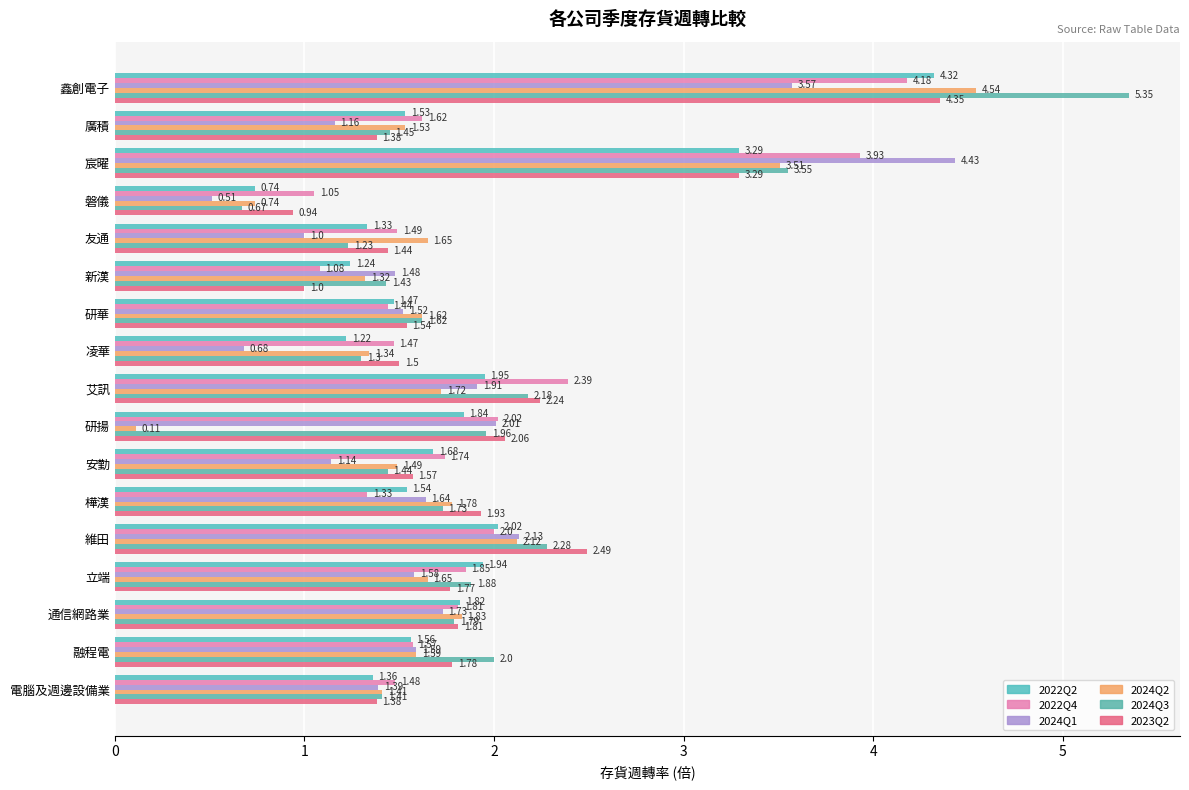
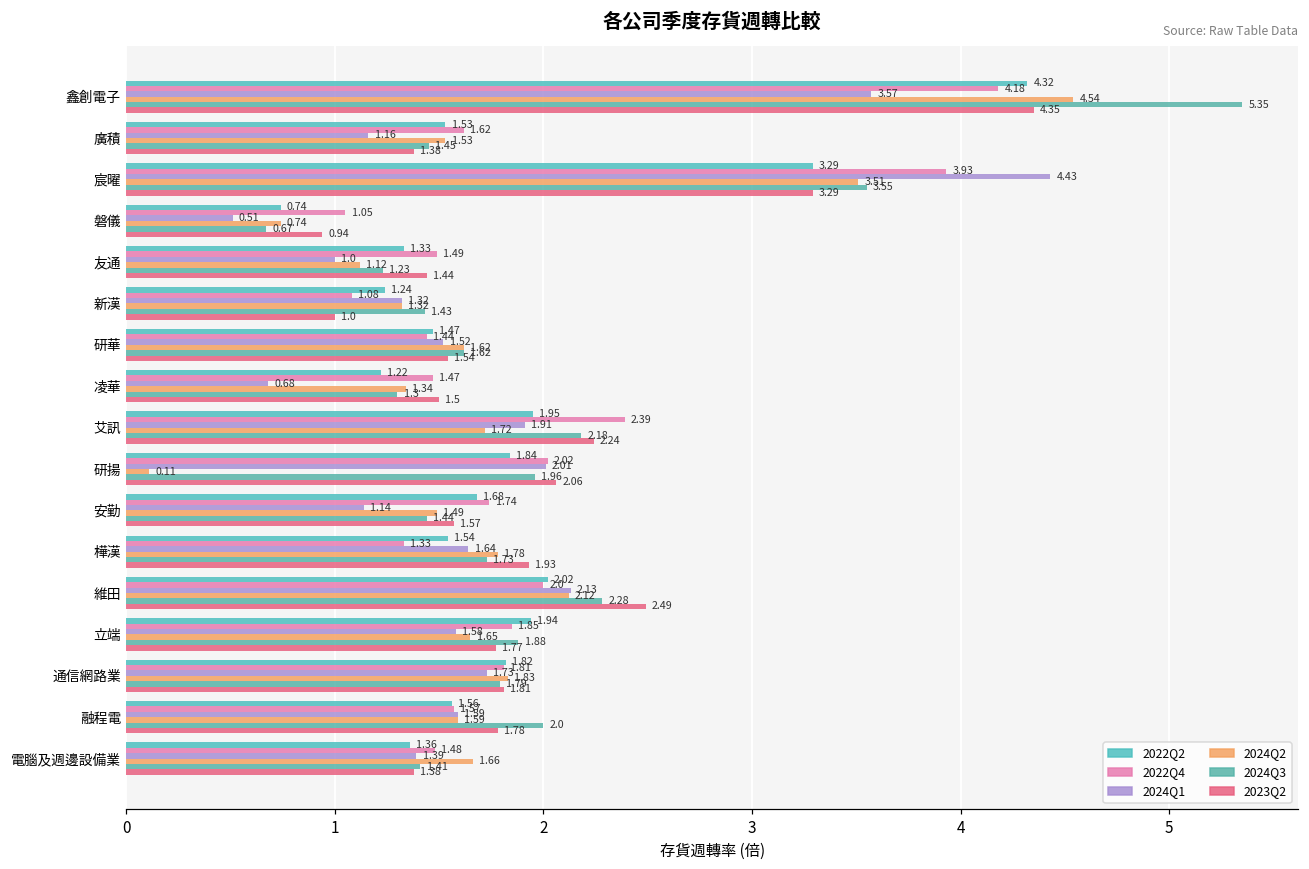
  {
    "2024Q1": {
      "鑫創電子": 3.57,
      "廣積": 1.16,
      "宸曜": 4.43,
      "磐儀": 0.51,
      "友通": 1.0,
-     "新漢": 1.48,
+     "新漢": 1.32,
      "研華": 1.52,
      "凌華": 0.68,
      "艾訊": 1.91,
      "安勤": 1.14,
      "樺漢": 1.64,
      "通信網路業": 1.73
    },
    "2024Q2": {
      "鑫創電子": 4.54,
      "廣積": 1.53,
-     "友通": 1.65,
+     "友通": 1.12,
      "新漢": 1.32,
      "艾訊": 1.72,
      "研揚": 0.11,
-     "電腦及週邊設備業": 1.41
+     "電腦及週邊設備業": 1.66
    }
  }
